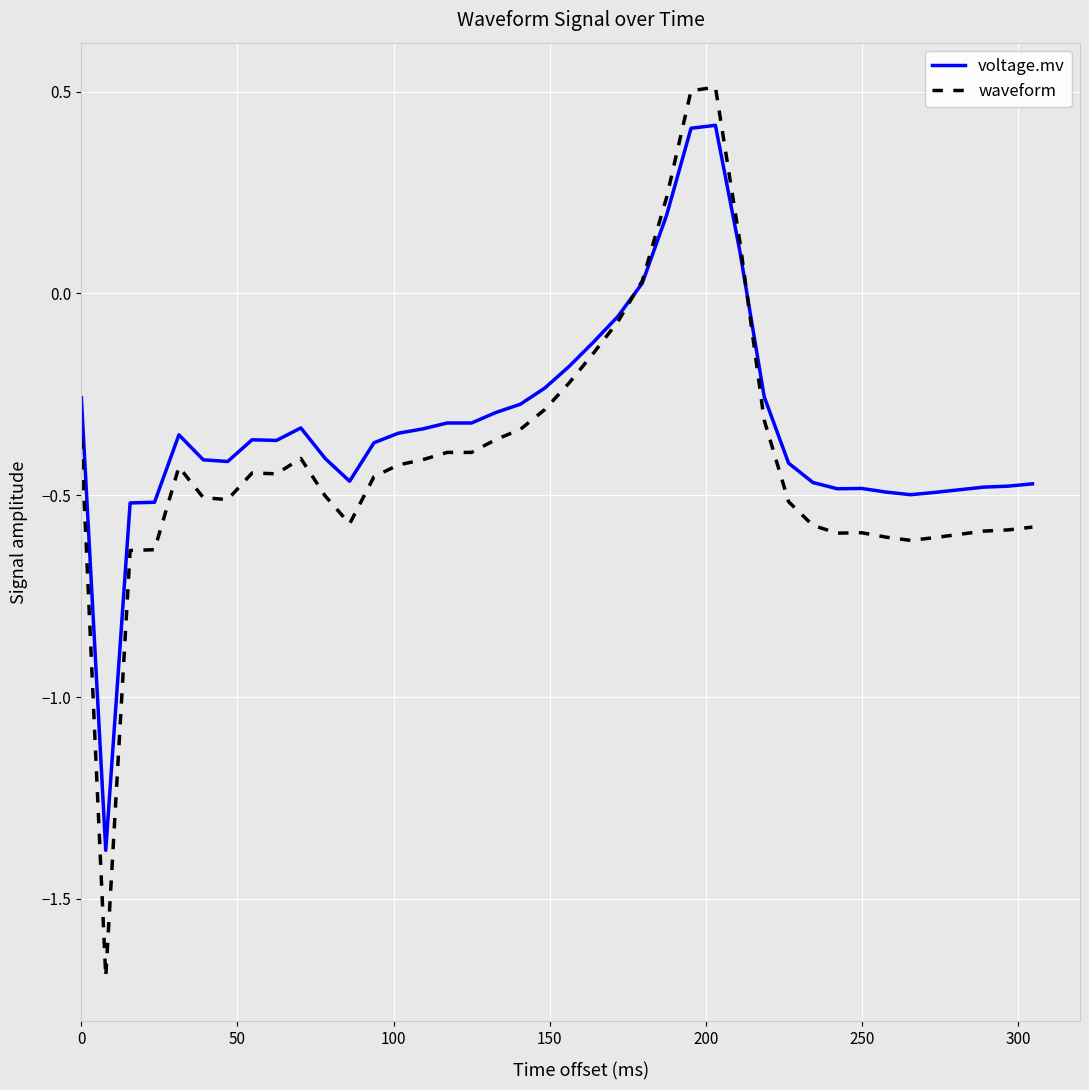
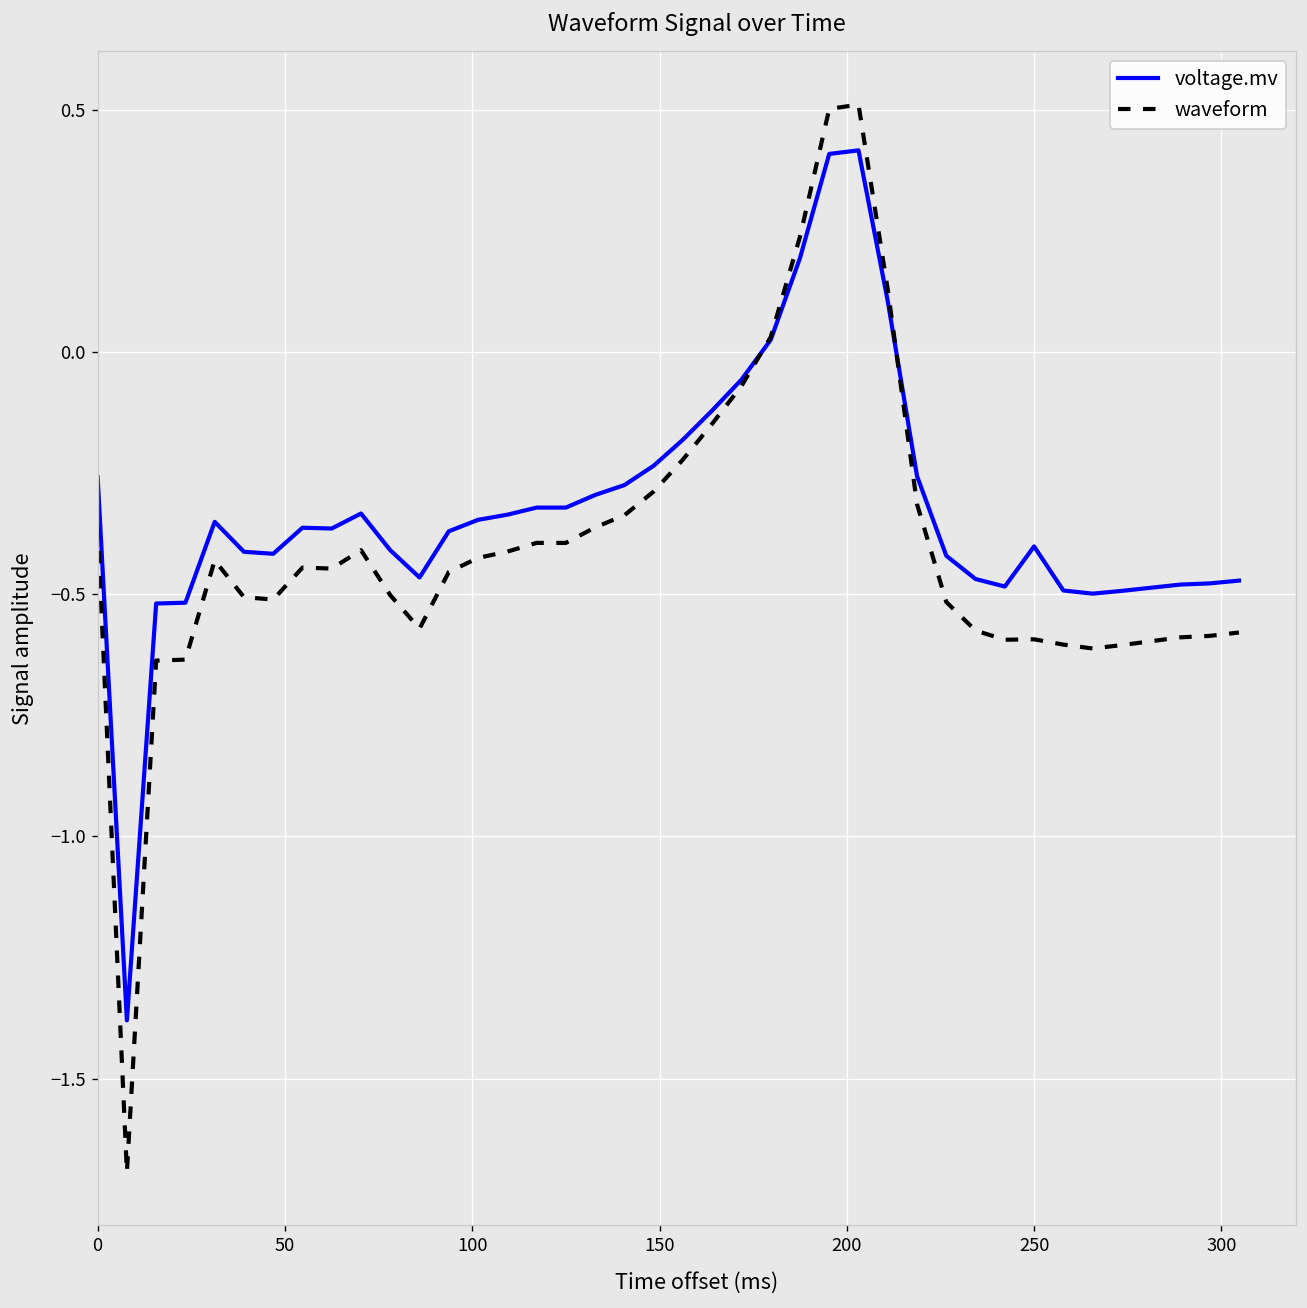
  {
    "voltage.mv": {
      "0": -0.26,
-     "250": -0.48
+     "250": -0.40
    },
    "waveform": {
      "0": -0.36,
      "250": -0.59
    }
  }
